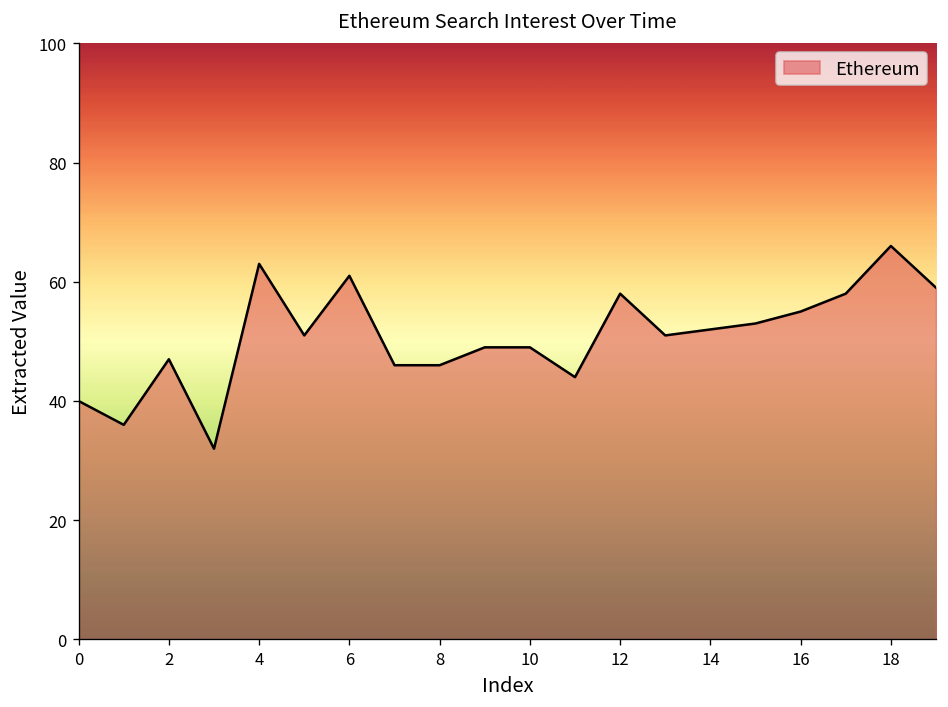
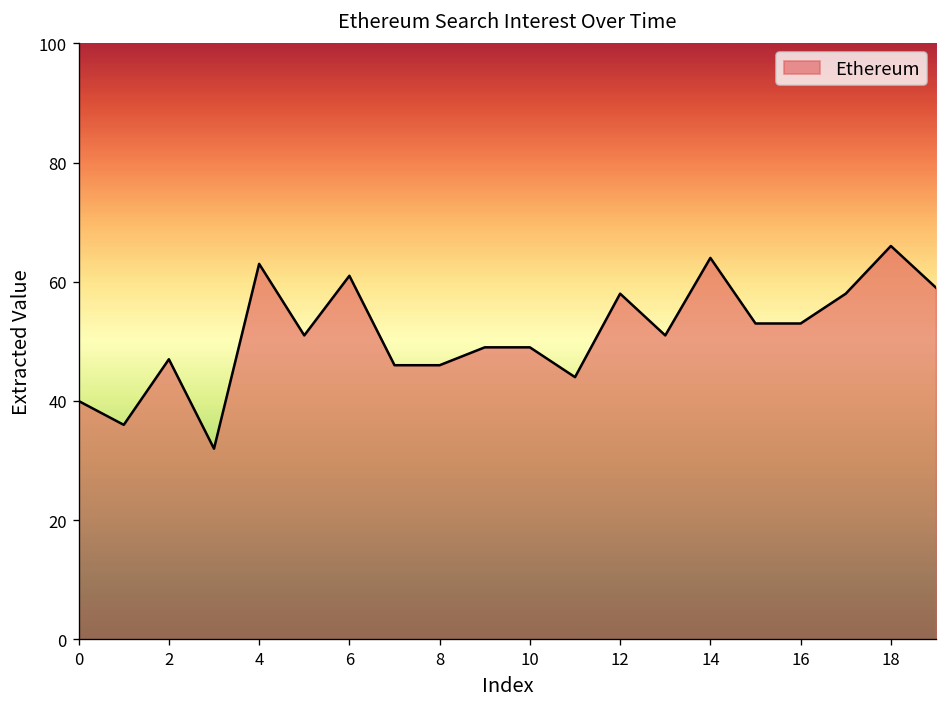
  {
    "0": 40,
    "2": 47,
    "4": 63,
    "6": 61,
    "8": 46,
    "10": 49,
    "12": 58,
-   "14": 52,
-   "16": 55,
+   "14": 64,
+   "16": 53,
    "18": 66
  }
